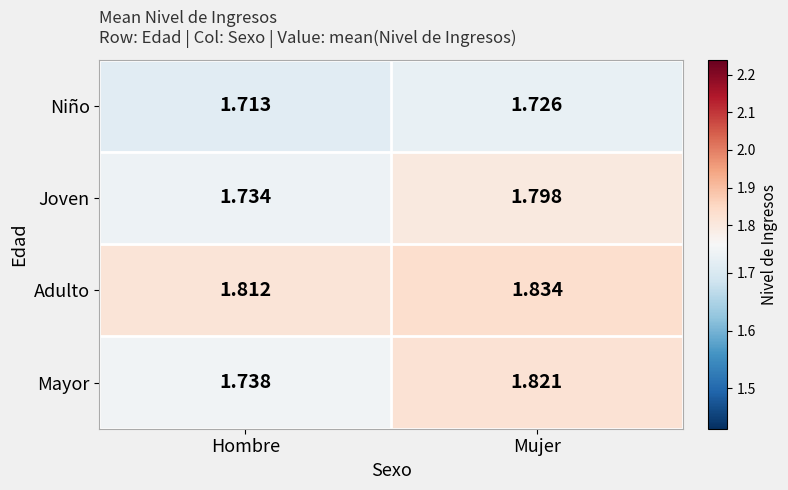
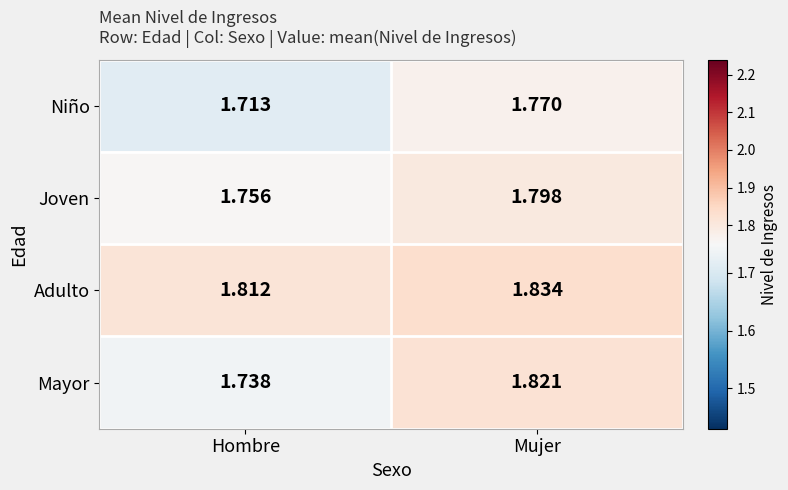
  {
    "Niño": {
      "Hombre": 1.713,
-     "Mujer": 1.726
+     "Mujer": 1.770
    },
    "Joven": {
-     "Hombre": 1.734,
+     "Hombre": 1.756,
      "Mujer": 1.798
    },
    "Adulto": {
      "Hombre": 1.812,
      "Mujer": 1.834
    },
    "Mayor": {
      "Hombre": 1.738,
      "Mujer": 1.821
    }
  }
